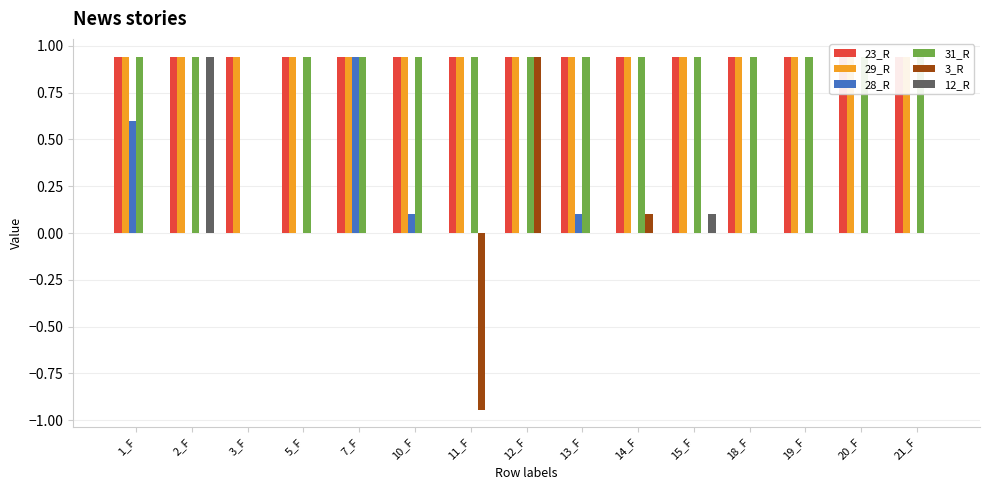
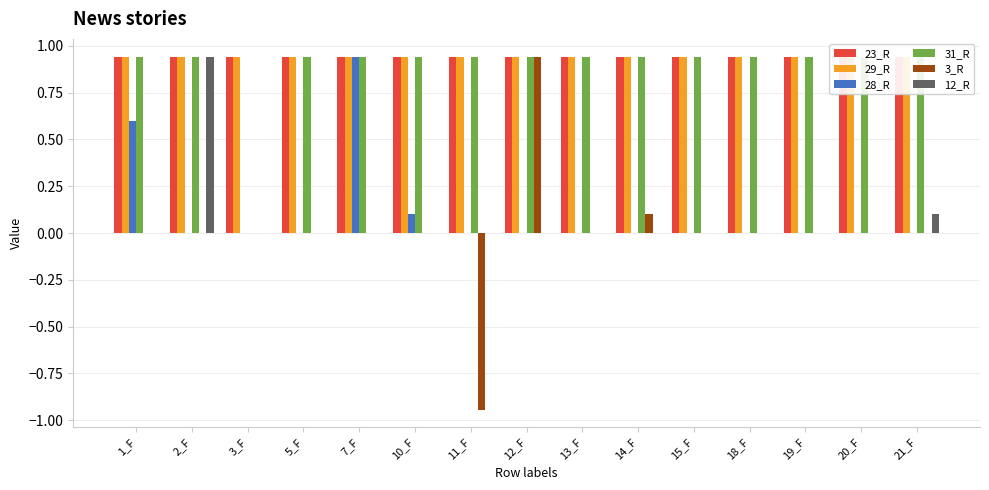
  {
    "23_R": {
      "1_F": 0.94,
      "2_F": 0.94,
      "3_F": 0.94,
      "5_F": 0.94,
      "7_F": 0.94,
      "10_F": 0.94,
      "11_F": 0.94,
      "12_F": 0.94,
      "13_F": 0.94,
      "14_F": 0.94,
      "15_F": 0.94,
      "18_F": 0.94,
      "19_F": 0.94
    },
    "29_R": {
      "1_F": 0.94,
      "2_F": 0.94,
      "3_F": 0.94,
      "5_F": 0.94,
      "7_F": 0.94,
      "10_F": 0.94,
      "11_F": 0.94,
      "12_F": 0.94,
      "13_F": 0.94,
      "14_F": 0.94,
      "15_F": 0.94,
      "18_F": 0.94,
      "19_F": 0.94
    },
    "28_R": {
      "1_F": 0.6,
      "2_F": 0.0,
      "3_F": 0.0,
      "5_F": 0.0,
      "7_F": 0.94,
      "10_F": 0.1,
      "11_F": 0.0,
      "12_F": 0.0,
-     "13_F": 0.1,
+     "13_F": 0.0,
      "14_F": 0.0,
      "15_F": 0.0,
      "18_F": 0.0,
      "19_F": 0.0,
      "20_F": 0.0,
      "21_F": 0.0
    },
    "31_R": {
      "1_F": 0.94,
      "2_F": 0.94,
      "3_F": 0.0,
      "5_F": 0.94,
      "7_F": 0.94,
      "10_F": 0.94,
      "11_F": 0.94,
      "12_F": 0.94,
      "13_F": 0.94,
      "14_F": 0.94,
      "15_F": 0.94,
      "18_F": 0.94,
      "19_F": 0.94
    },
    "3_R": {
      "1_F": 0.0,
      "2_F": 0.0,
      "3_F": 0.0,
      "5_F": 0.0,
      "7_F": 0.0,
      "10_F": 0.0,
      "11_F": -0.94,
      "12_F": 0.94,
      "13_F": 0.0,
      "14_F": 0.1,
      "15_F": 0.0,
      "18_F": 0.0,
      "19_F": 0.0,
      "20_F": 0.0,
      "21_F": 0.0
    },
    "12_R": {
      "1_F": 0.0,
      "2_F": 0.94,
      "3_F": 0.0,
      "5_F": 0.0,
      "7_F": 0.0,
      "10_F": 0.0,
      "11_F": 0.0,
      "12_F": 0.0,
      "13_F": 0.0,
      "14_F": 0.0,
-     "15_F": 0.1,
+     "15_F": 0.0,
      "18_F": 0.0,
      "19_F": 0.0,
      "20_F": 0.0,
-     "21_F": 0.0
+     "21_F": 0.1
    }
  }
